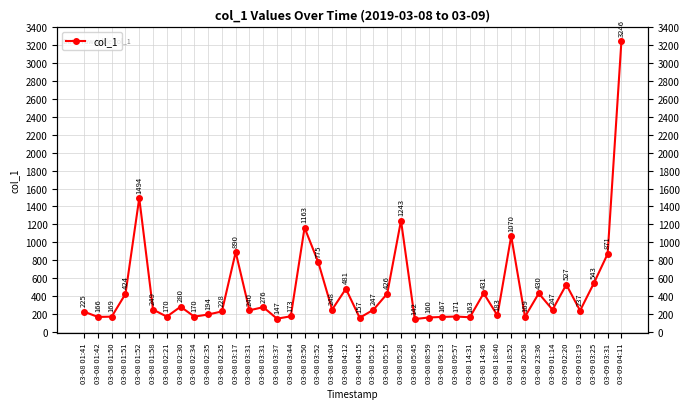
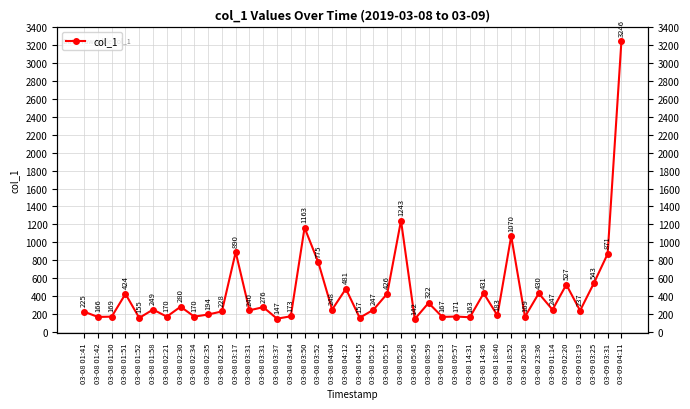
  {
    "03-08 01:41": 225,
    "03-08 01:42": 166,
    "03-08 01:50": 169,
    "03-08 01:51": 424,
-   "03-08 01:52": 1494,
+   "03-08 01:52": 155,
    "03-08 01:58": 249,
    "03-08 02:21": 170,
    "03-08 02:30": 280,
    "03-08 02:34": 170,
    "03-08 03:17": 890,
    "03-08 03:37": 147,
    "03-08 03:44": 173,
    "03-08 03:50": 1163,
    "03-08 03:52": 775,
    "03-08 04:04": 248,
    "03-08 04:12": 481,
    "03-08 04:15": 157,
    "03-08 05:12": 247,
    "03-08 05:15": 426,
    "03-08 05:28": 1243,
    "03-08 05:45": 142,
-   "03-08 08:59": 160,
+   "03-08 08:59": 322,
    "03-08 09:13": 167,
    "03-08 09:57": 171,
    "03-08 14:31": 163,
    "03-08 14:36": 431,
    "03-08 18:40": 183,
    "03-08 18:52": 1070,
    "03-08 20:58": 169,
    "03-08 23:36": 430,
    "03-09 01:14": 247,
    "03-09 02:20": 527,
    "03-09 03:19": 237,
    "03-09 03:25": 543,
    "03-09 03:31": 871,
    "03-09 04:11": 3246
  }
